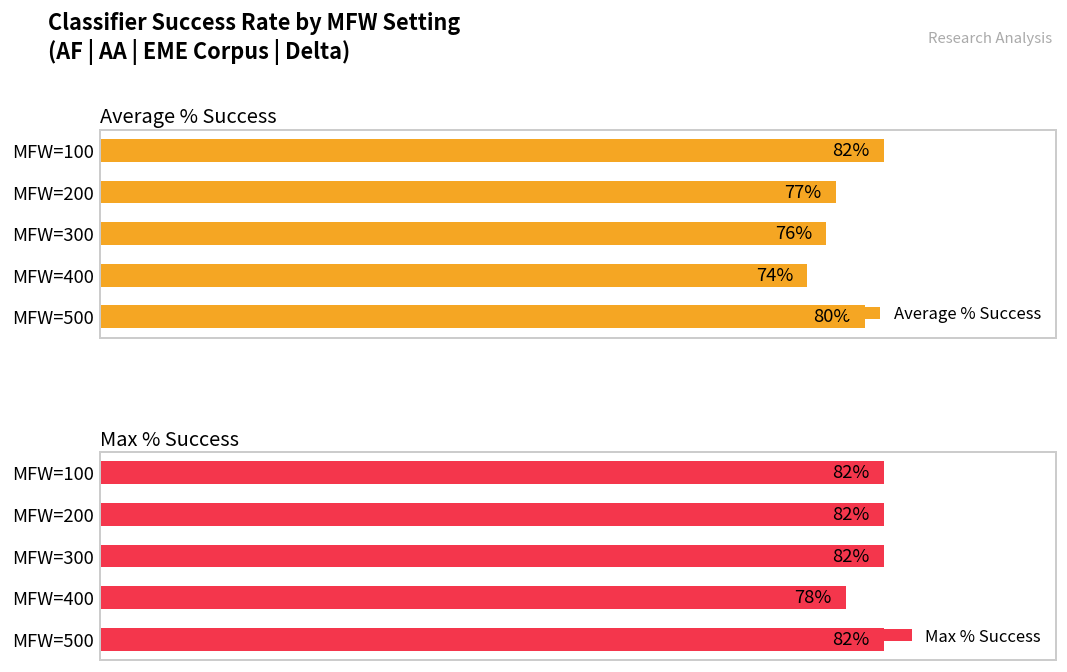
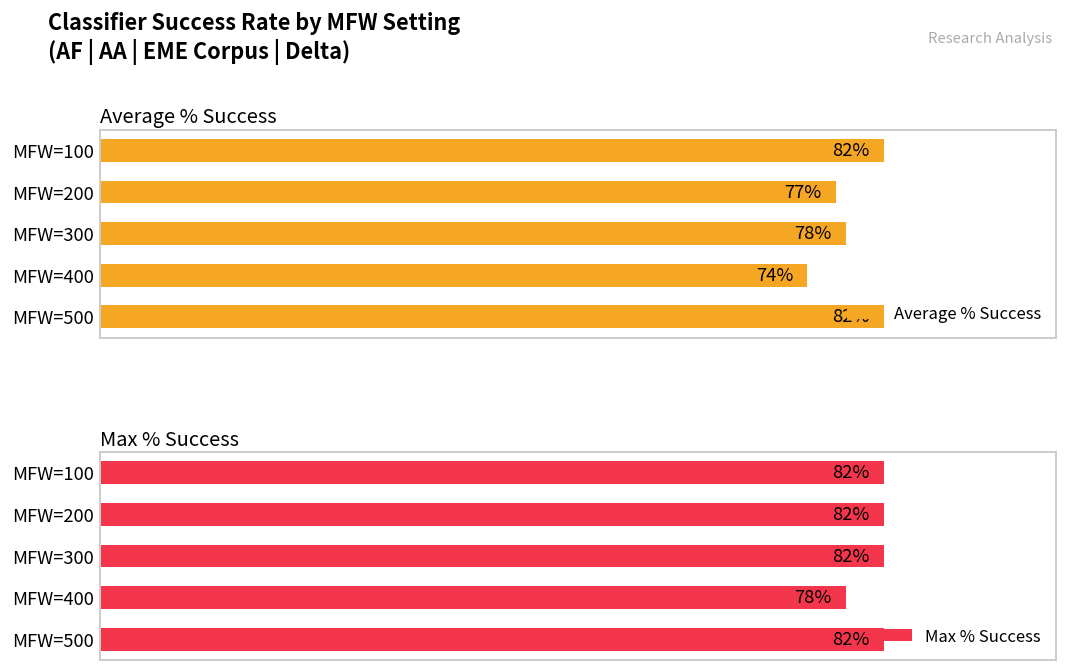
  {
    "Average % Success": {
      "MFW=100": "82%",
      "MFW=200": "77%",
-     "MFW=300": "76%",
+     "MFW=300": "78%",
      "MFW=400": "74%",
-     "MFW=500": "80%"
+     "MFW=500": "82%"
    },
    "Max % Success": {
      "MFW=100": "82%",
      "MFW=200": "82%",
      "MFW=300": "82%",
      "MFW=400": "78%",
      "MFW=500": "82%"
    }
  }
